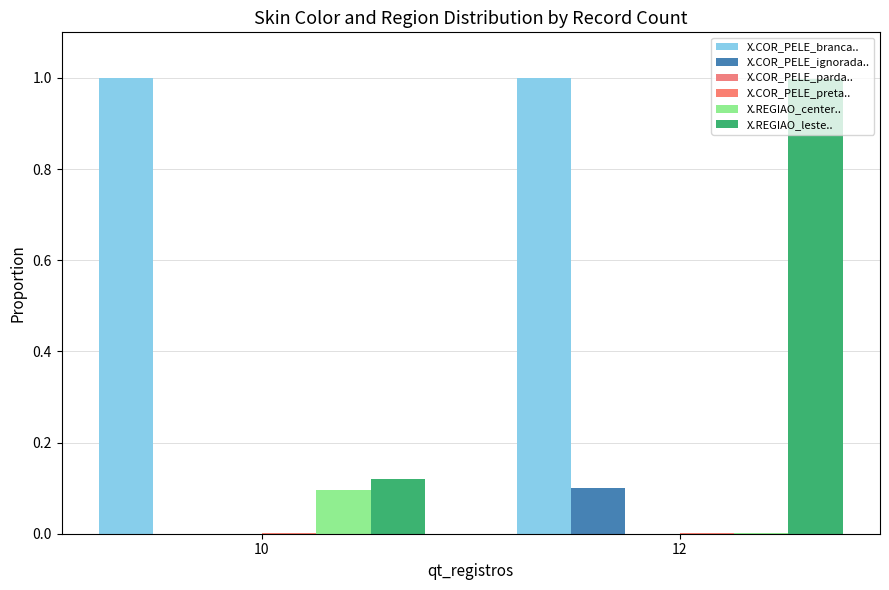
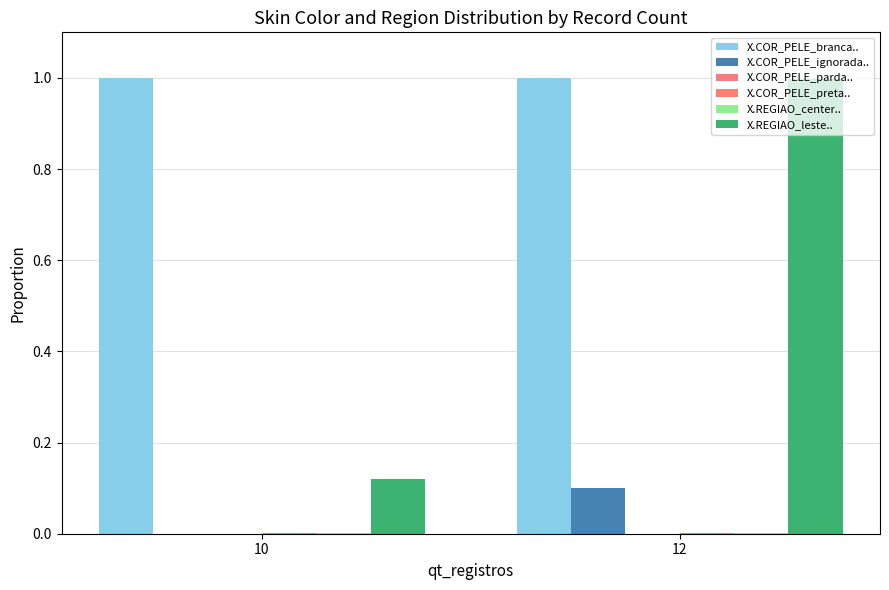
  {
    "X.COR_PELE_branca..": {
      "10": 1.00,
      "12": 1.00
    },
    "X.COR_PELE_ignorada..": {
      "12": 0.10
    },
    "X.REGIAO_center..": {
-     "10": 0.10
+     "10": 0.00
    },
    "X.REGIAO_leste..": {
      "10": 0.12
    }
  }
